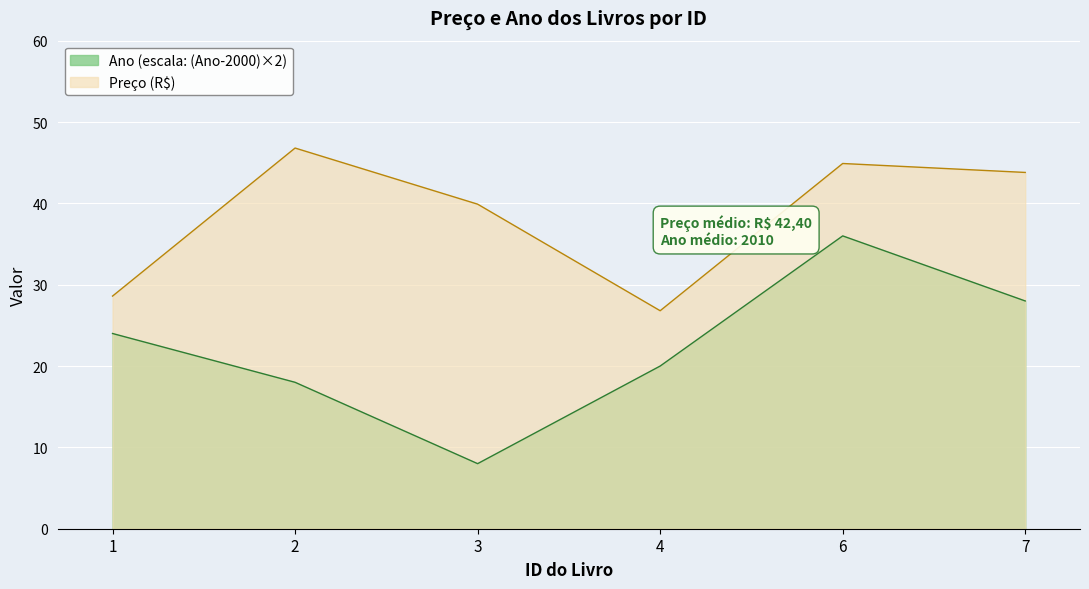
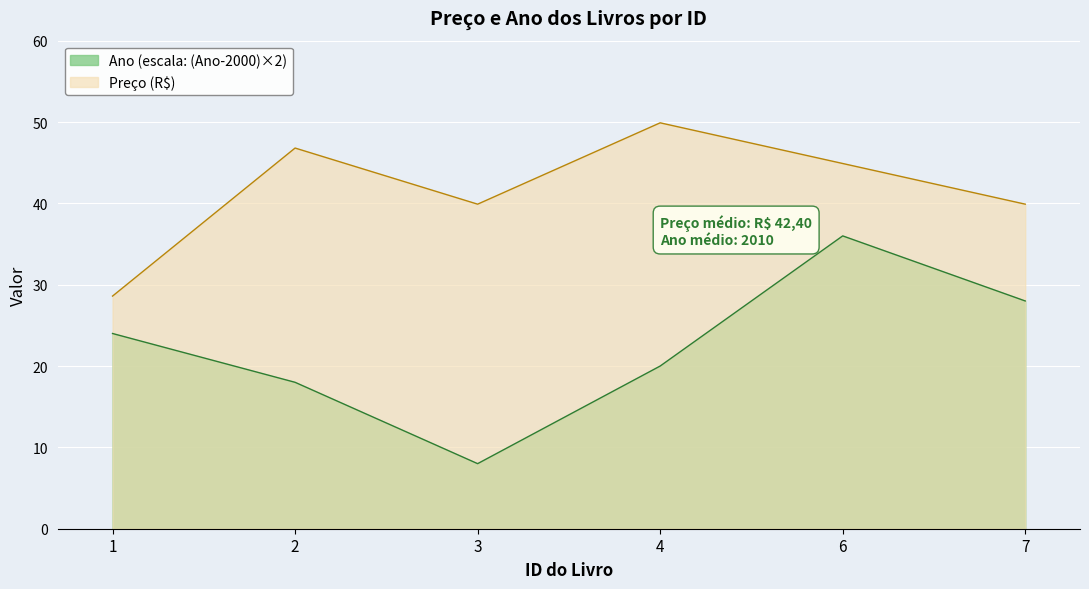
  {
    "Ano (escala: (Ano-2000)×2)": {
      "1": 24,
      "2": 18,
      "3": 8,
      "4": 20,
      "6": 36,
      "7": 28
    },
    "Preço (R$)": {
      "1": 29,
      "2": 47,
      "3": 40,
-     "4": 27,
+     "4": 50,
      "6": 45,
-     "7": 44
+     "7": 40
    }
  }
